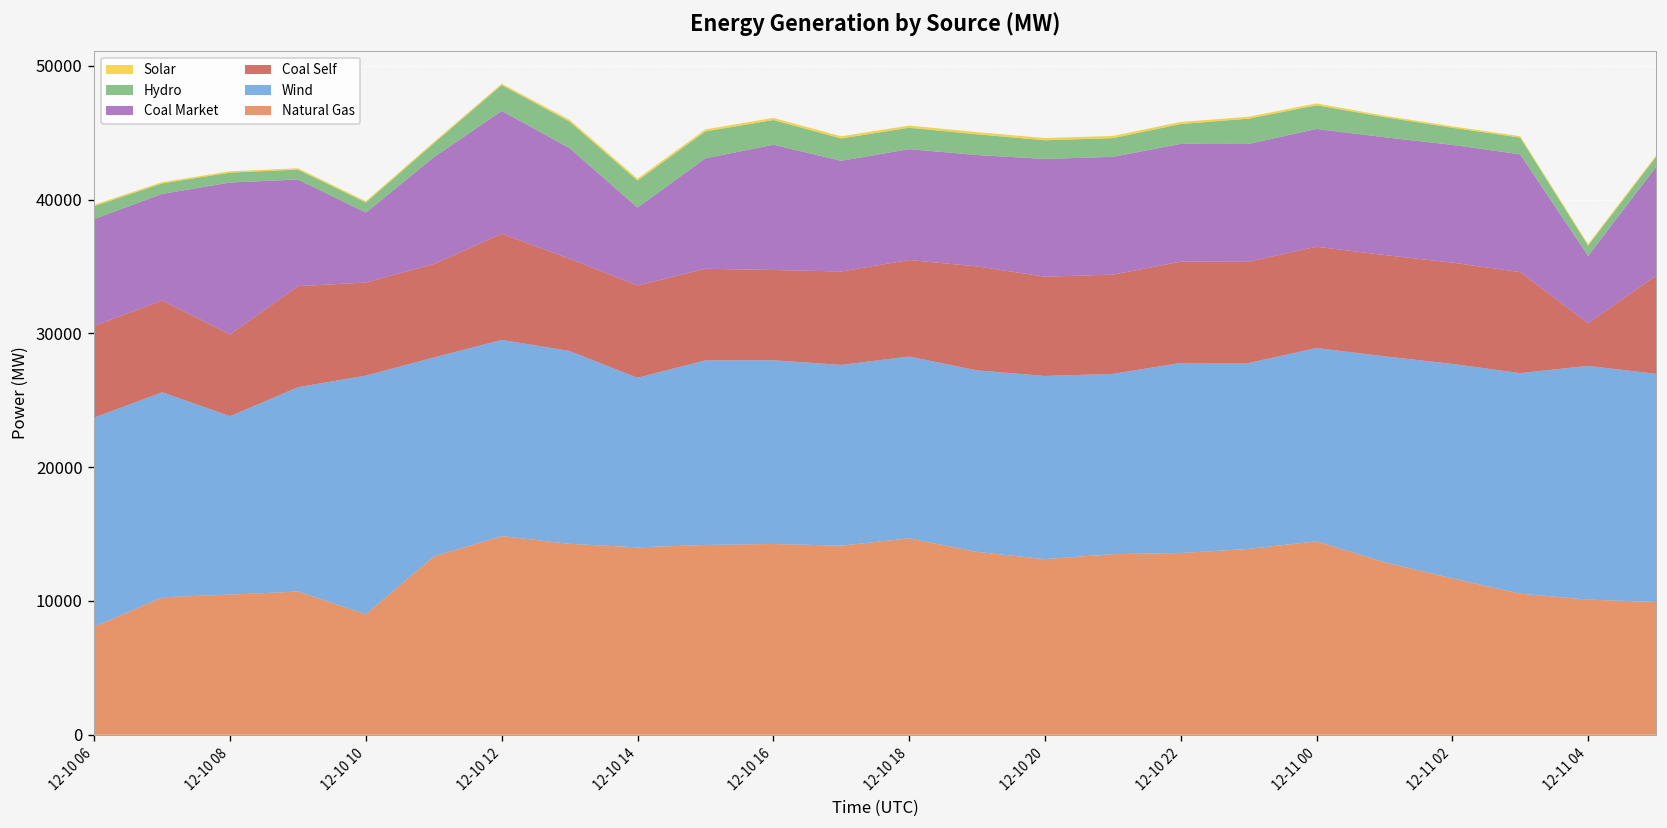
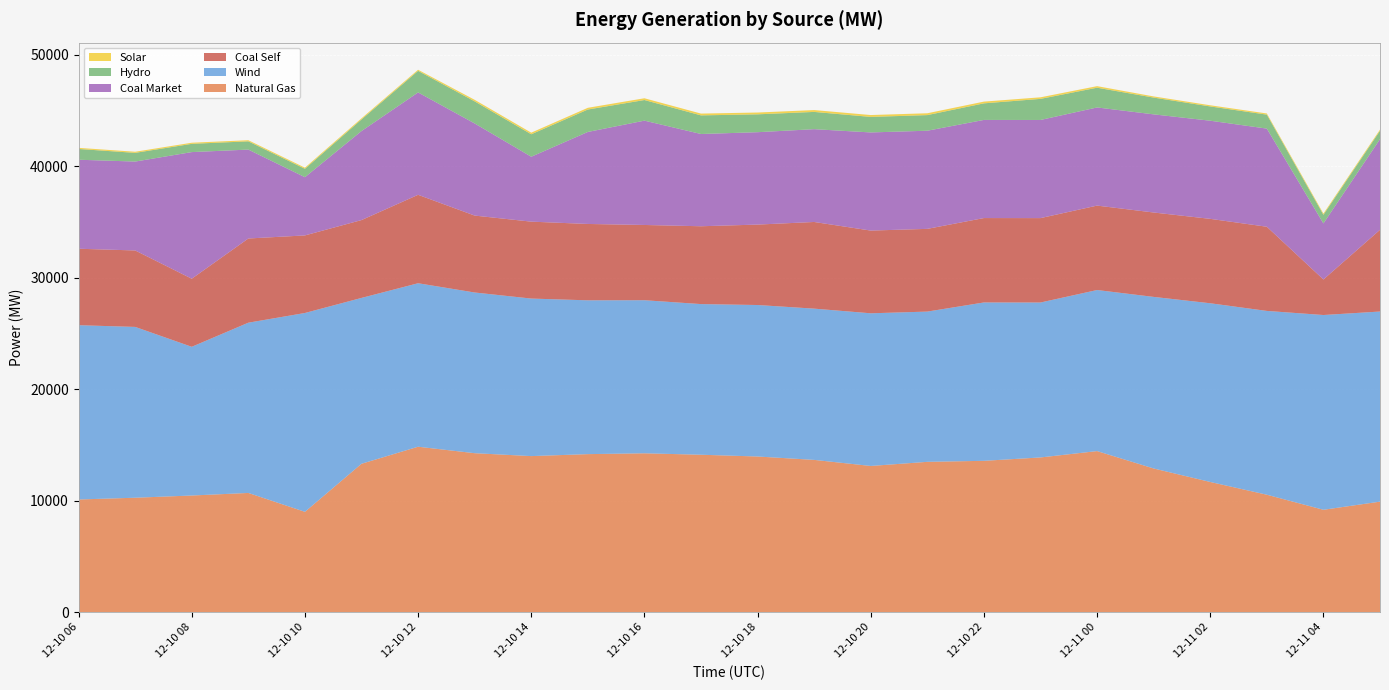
  {
    "Natural Gas": {
-     "12-10 06": 8100,
+     "12-10 06": 10100,
      "12-10 08": 10500,
      "12-10 10": 9000,
      "12-10 12": 14900,
      "12-10 14": 14000,
      "12-10 16": 14300,
-     "12-10 18": 14700,
+     "12-10 18": 14000,
      "12-10 20": 13100,
      "12-10 22": 13600,
      "12-11 00": 14500,
      "12-11 02": 11700,
-     "12-11 04": 10100
+     "12-11 04": 9200
    },
    "Wind": {
      "12-10 06": 15600,
      "12-10 08": 13300,
      "12-10 10": 17800,
      "12-10 12": 14700,
-     "12-10 14": 12700,
+     "12-10 14": 14100,
      "12-10 16": 13700,
      "12-10 18": 13600,
      "12-10 20": 13700,
      "12-10 22": 14200,
      "12-11 00": 14400,
      "12-11 02": 16000,
      "12-11 04": 17500
    },
    "Coal Self": {
      "12-10 06": 6900,
      "12-10 08": 6100,
      "12-10 10": 7000,
      "12-10 12": 7900,
      "12-10 14": 6900,
      "12-10 16": 6700,
      "12-10 18": 7200,
      "12-10 20": 7400,
      "12-10 22": 7600,
      "12-11 00": 7600,
      "12-11 02": 7600,
      "12-11 04": 3200
    },
    "Coal Market": {
      "12-10 06": 8000,
      "12-10 08": 11400,
      "12-10 10": 5200,
      "12-10 12": 9200,
      "12-10 14": 5800,
      "12-10 16": 9400,
      "12-10 18": 8300,
      "12-10 20": 8800,
      "12-10 22": 8800,
      "12-11 00": 8800,
      "12-11 02": 8800,
      "12-11 04": 5000
    }
  }
